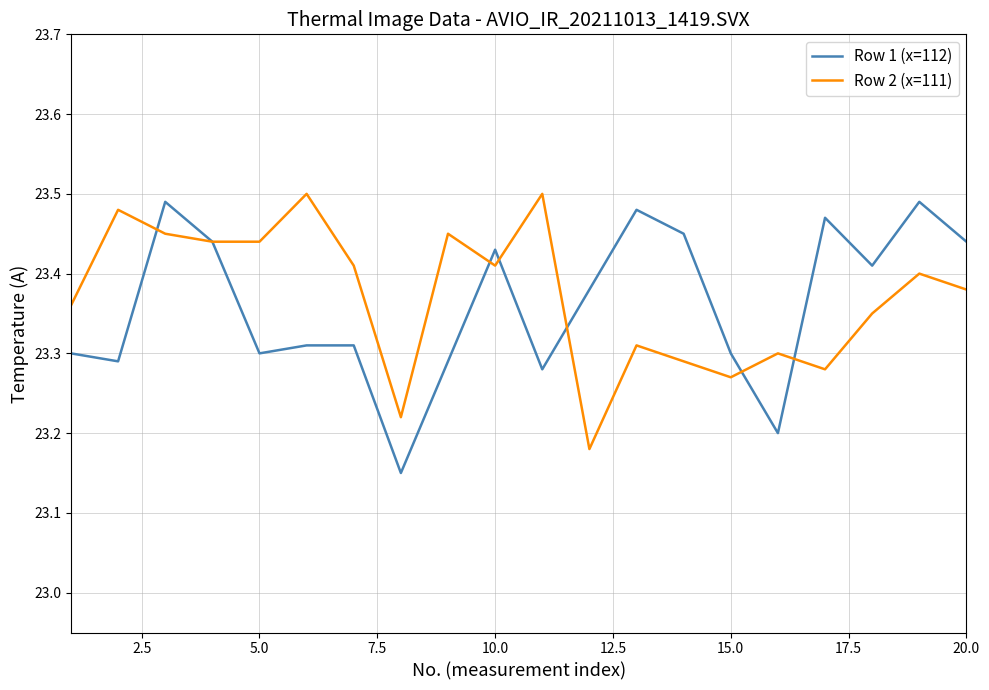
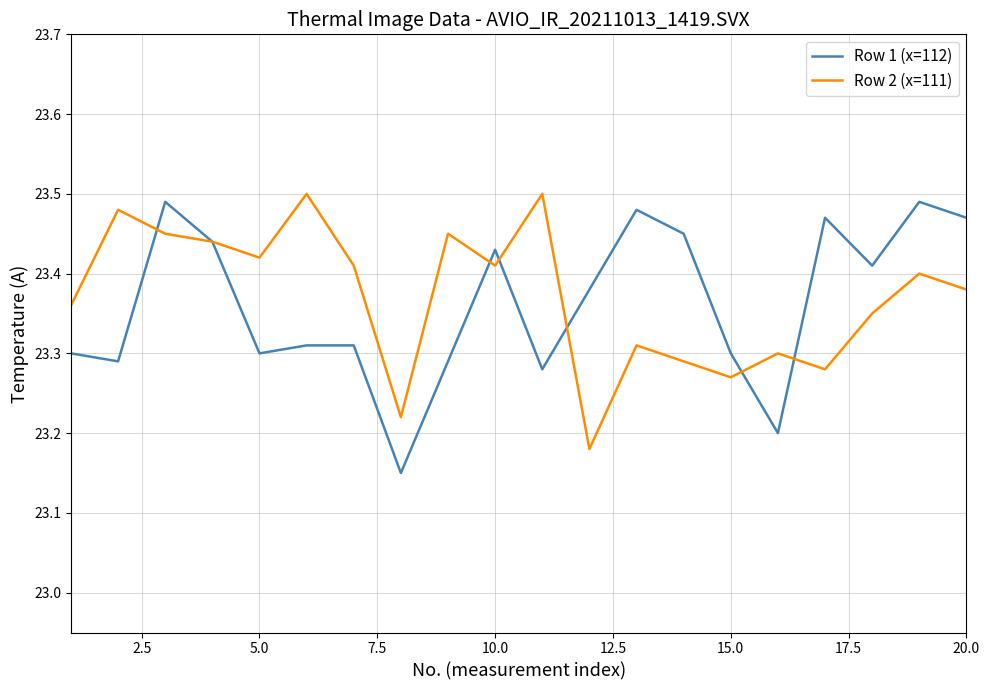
  {
    "Row 1 (x=112)": {
      "5.0": 23.30,
      "10.0": 23.43,
      "15.0": 23.30,
-     "20.0": 23.44
+     "20.0": 23.47
    },
    "Row 2 (x=111)": {
-     "5.0": 23.44,
+     "5.0": 23.42,
      "10.0": 23.41,
      "15.0": 23.27,
      "20.0": 23.38
    }
  }
